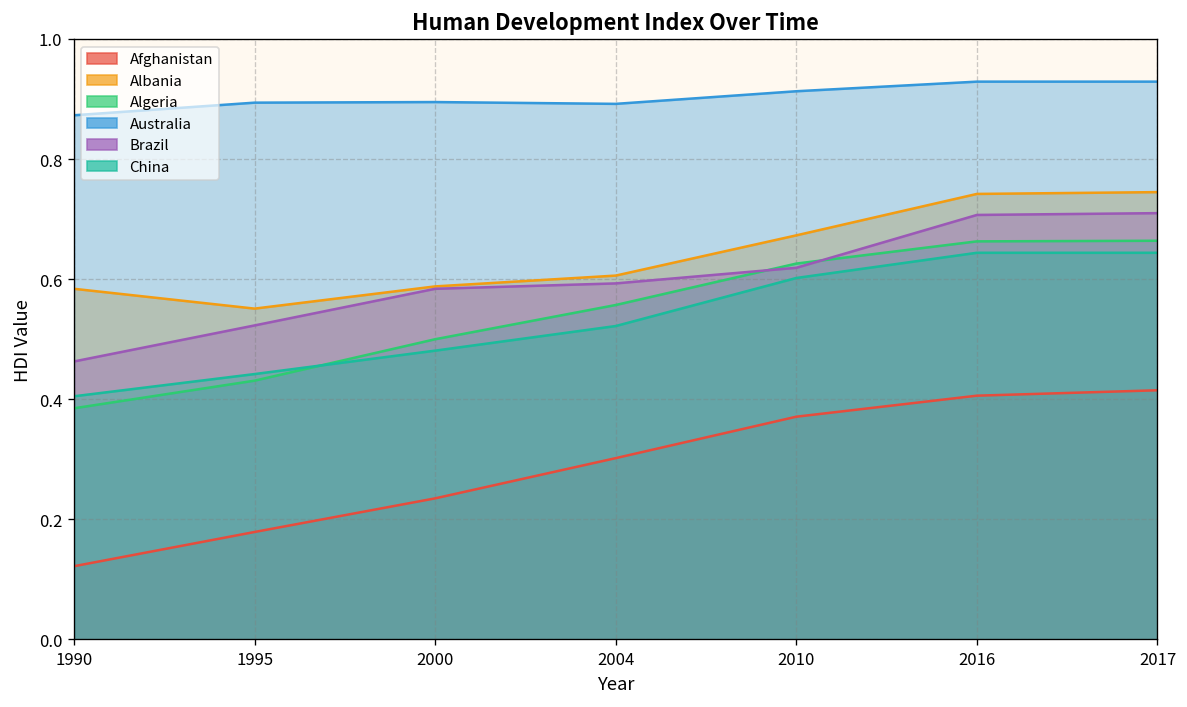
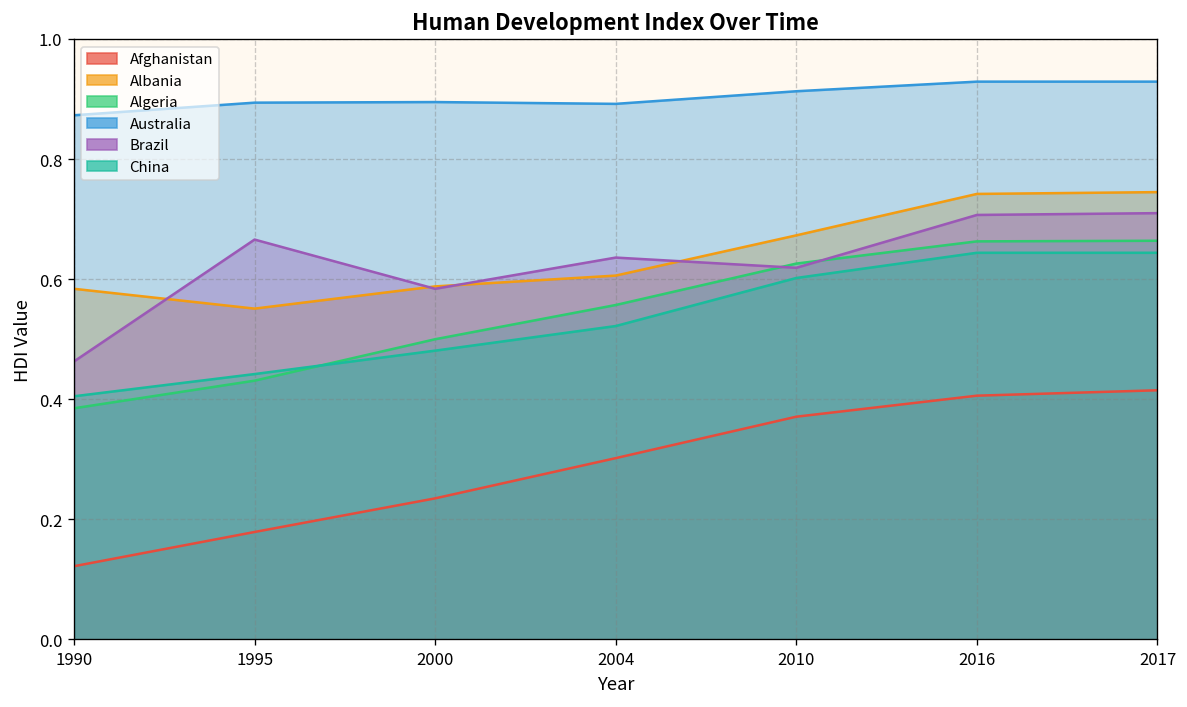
  {
    "Brazil": {
      "1990": 0.46,
-     "1995": 0.52,
-     "2004": 0.59,
+     "1995": 0.67,
+     "2004": 0.64,
      "2010": 0.62,
      "2016": 0.71,
      "2017": 0.71
    }
  }
